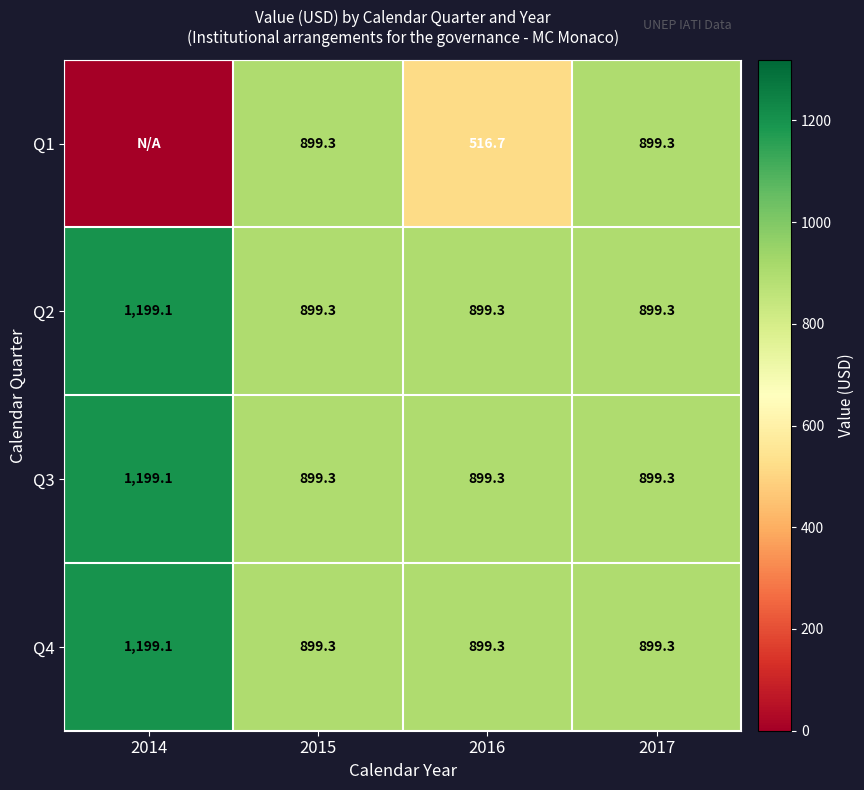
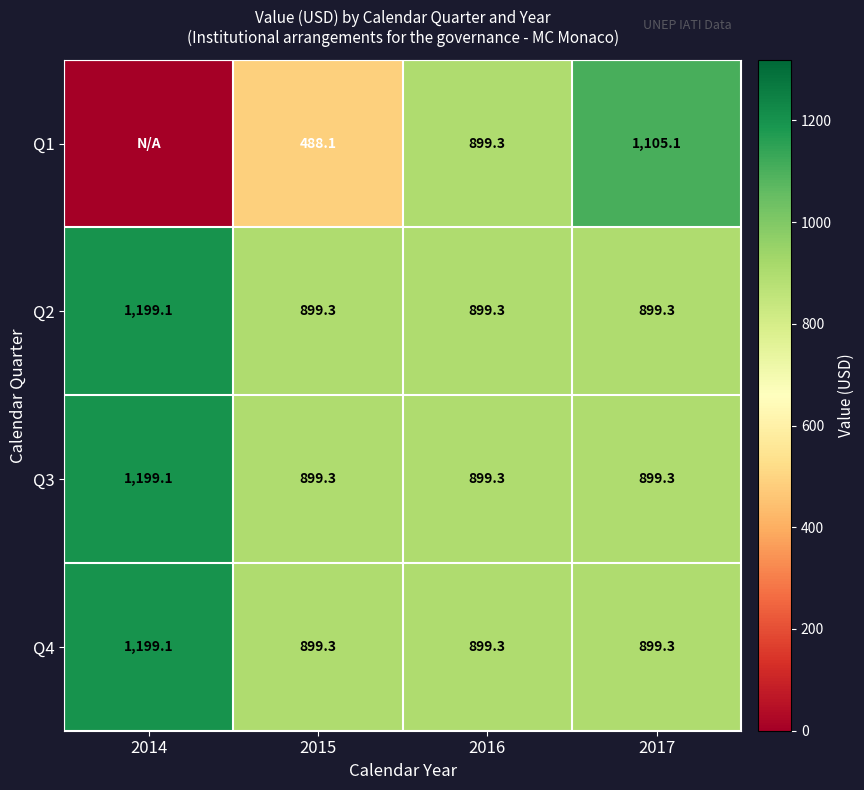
  {
    "Q1": {
-     "2015": "899.3",
-     "2016": "516.7",
-     "2017": "899.3"
+     "2015": "488.1",
+     "2016": "899.3",
+     "2017": "1,105.1"
    },
    "Q2": {
      "2014": "1,199.1",
      "2015": "899.3",
      "2016": "899.3",
      "2017": "899.3"
    },
    "Q3": {
      "2014": "1,199.1",
      "2015": "899.3",
      "2016": "899.3",
      "2017": "899.3"
    },
    "Q4": {
      "2014": "1,199.1",
      "2015": "899.3",
      "2016": "899.3",
      "2017": "899.3"
    }
  }
